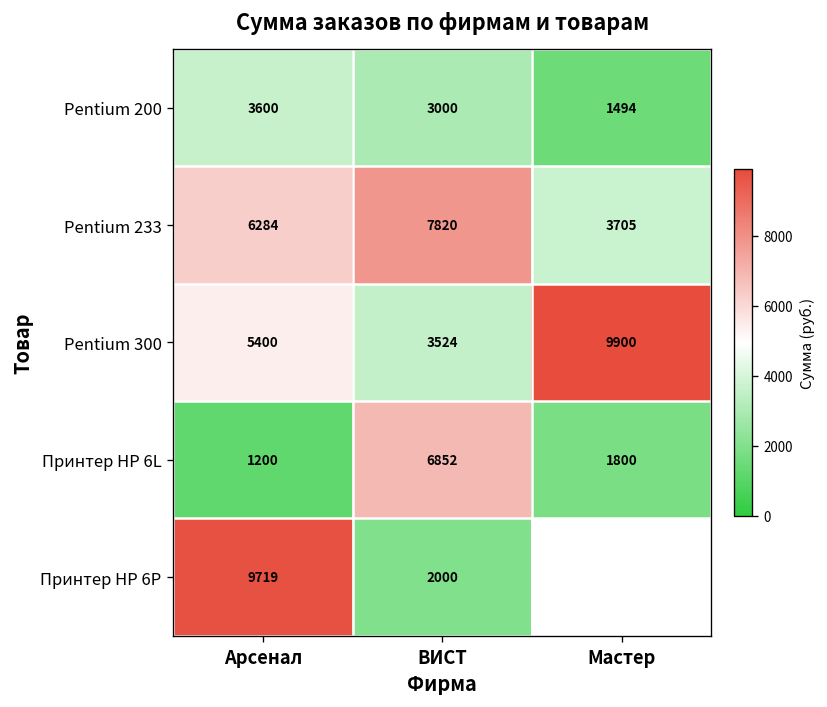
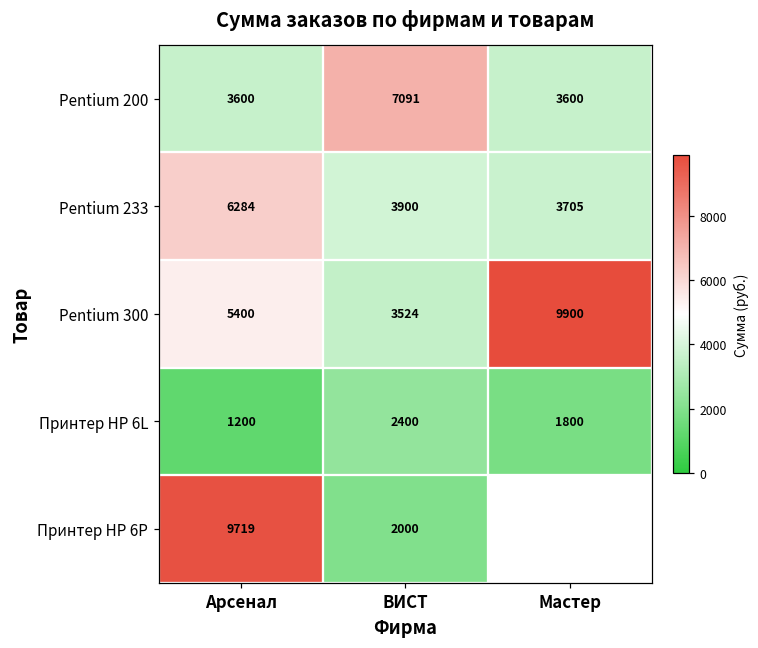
  {
    "Pentium 200": {
      "Арсенал": 3600,
-     "ВИСТ": 3000,
-     "Мастер": 1494
+     "ВИСТ": 7091,
+     "Мастер": 3600
    },
    "Pentium 233": {
      "Арсенал": 6284,
-     "ВИСТ": 7820,
+     "ВИСТ": 3900,
      "Мастер": 3705
    },
    "Pentium 300": {
      "Арсенал": 5400,
      "ВИСТ": 3524,
      "Мастер": 9900
    },
    "Принтер HP 6L": {
      "Арсенал": 1200,
-     "ВИСТ": 6852,
+     "ВИСТ": 2400,
      "Мастер": 1800
    },
    "Принтер HP 6P": {
      "Арсенал": 9719,
      "ВИСТ": 2000
    }
  }
